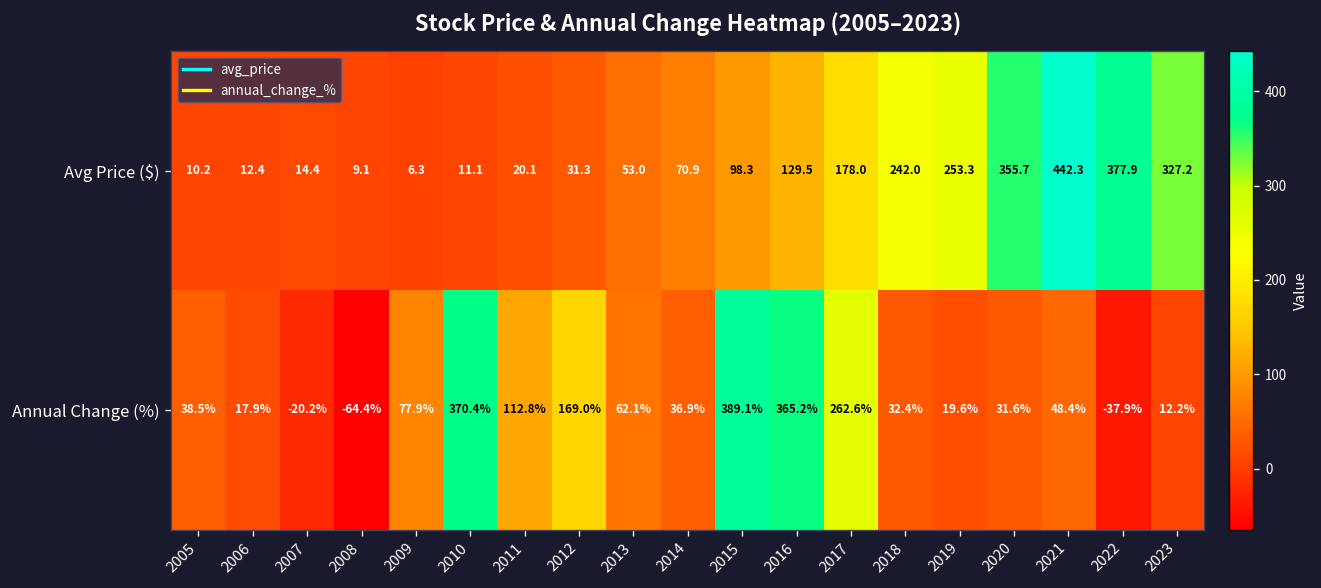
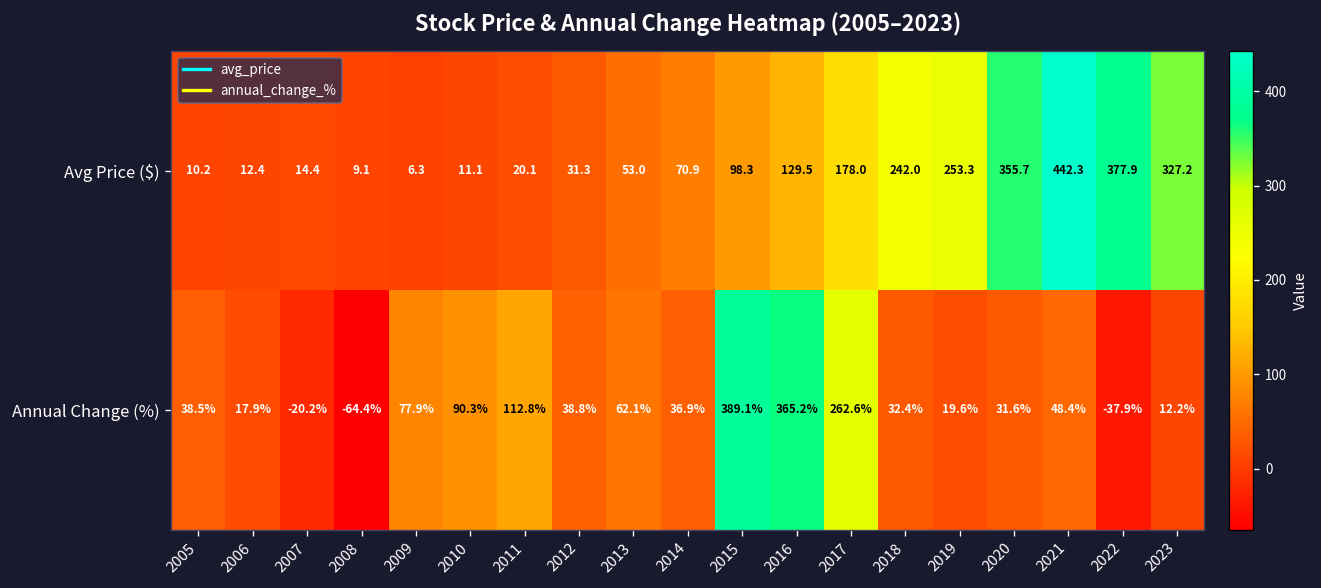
  {
    "Avg Price ($)": {
      "2005": "10.2",
      "2006": "12.4",
      "2007": "14.4",
      "2008": "9.1",
      "2009": "6.3",
      "2010": "11.1",
      "2011": "20.1",
      "2012": "31.3",
      "2013": "53.0",
      "2014": "70.9",
      "2015": "98.3",
      "2016": "129.5",
      "2017": "178.0",
      "2018": "242.0",
      "2019": "253.3",
      "2020": "355.7",
      "2021": "442.3",
      "2022": "377.9",
      "2023": "327.2"
    },
    "Annual Change (%)": {
      "2005": "38.5%",
      "2006": "17.9%",
      "2007": "-20.2%",
      "2008": "-64.4%",
      "2009": "77.9%",
-     "2010": "370.4%",
+     "2010": "90.3%",
      "2011": "112.8%",
-     "2012": "169.0%",
+     "2012": "38.8%",
      "2013": "62.1%",
      "2014": "36.9%",
      "2015": "389.1%",
      "2016": "365.2%",
      "2017": "262.6%",
      "2018": "32.4%",
      "2019": "19.6%",
      "2020": "31.6%",
      "2021": "48.4%",
      "2022": "-37.9%",
      "2023": "12.2%"
    }
  }
